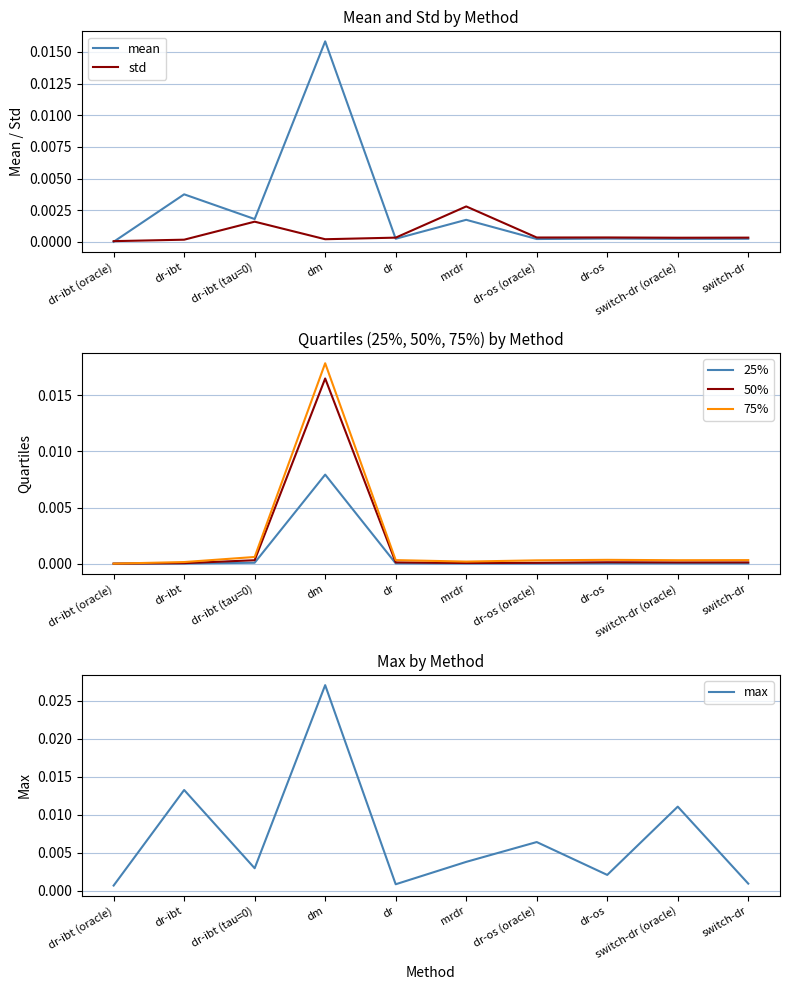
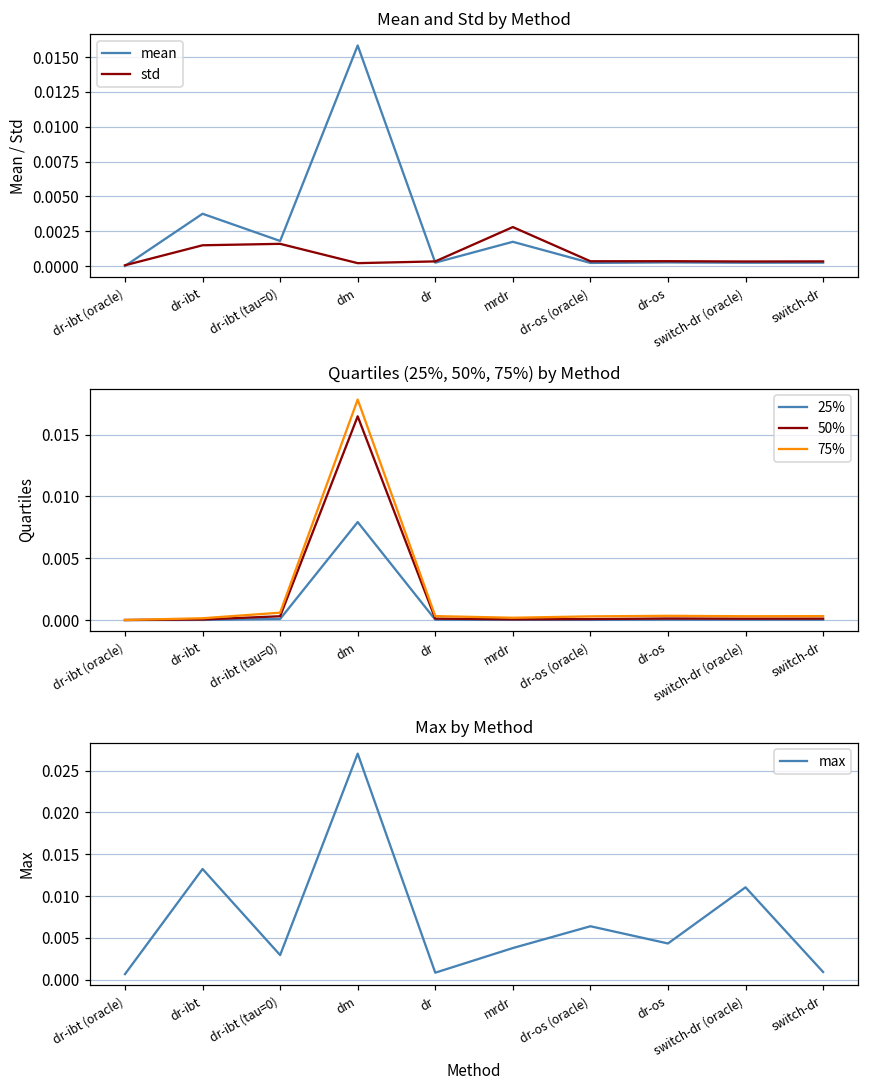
  {
    "Mean and Std by Method": {
      "mean": {
        "dr-ibt": 0.0038,
        "dr-ibt (tau=0)": 0.0018,
        "dm": 0.0158,
        "mrdr": 0.0017
      },
      "std": {
-       "dr-ibt": 0.0002,
+       "dr-ibt": 0.0015,
        "dr-ibt (tau=0)": 0.0016,
        "dm": 0.0002,
        "mrdr": 0.0028
      }
    },
    "Quartiles (25%, 50%, 75%) by Method": {
      "25%": {
        "dm": 0.0079
      },
      "50%": {
        "dm": 0.0165
      },
      "75%": {
        "dr-ibt (tau=0)": 0.0006,
        "dm": 0.0178
      }
    },
    "Max by Method": {
      "dr-ibt (oracle)": 0.001,
      "dr-ibt": 0.013,
      "dr-ibt (tau=0)": 0.003,
      "dm": 0.027,
      "dr": 0.001,
      "mrdr": 0.004,
      "dr-os (oracle)": 0.006,
-     "dr-os": 0.002,
+     "dr-os": 0.004,
      "switch-dr (oracle)": 0.011,
      "switch-dr": 0.001
    }
  }
